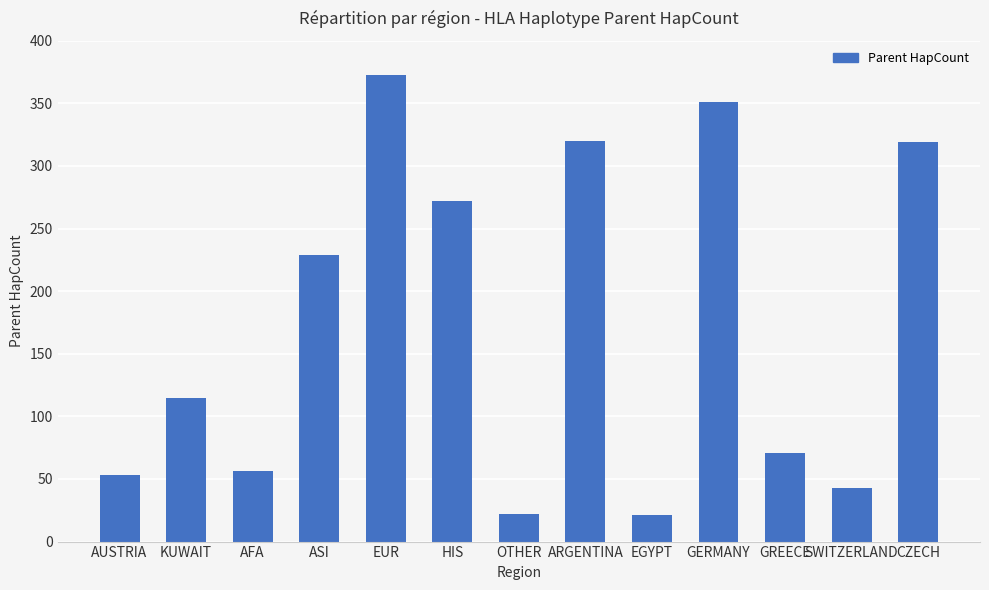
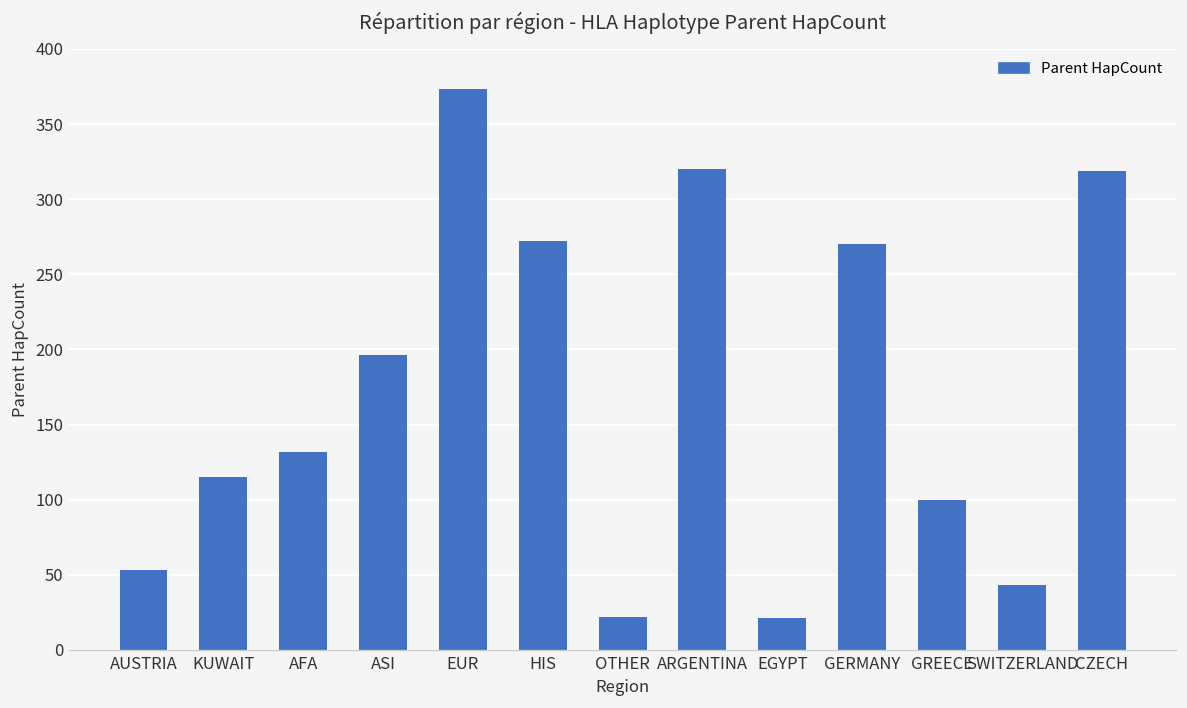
  {
    "AUSTRIA": 53,
    "KUWAIT": 115,
-   "AFA": 56,
-   "ASI": 229,
+   "AFA": 132,
+   "ASI": 196,
    "EUR": 373,
    "HIS": 272,
    "OTHER": 22,
    "ARGENTINA": 320,
    "EGYPT": 21,
-   "GERMANY": 351,
-   "GREECE": 71,
+   "GERMANY": 270,
+   "GREECE": 100,
    "SWITZERLAND": 43,
    "CZECH": 319
  }
